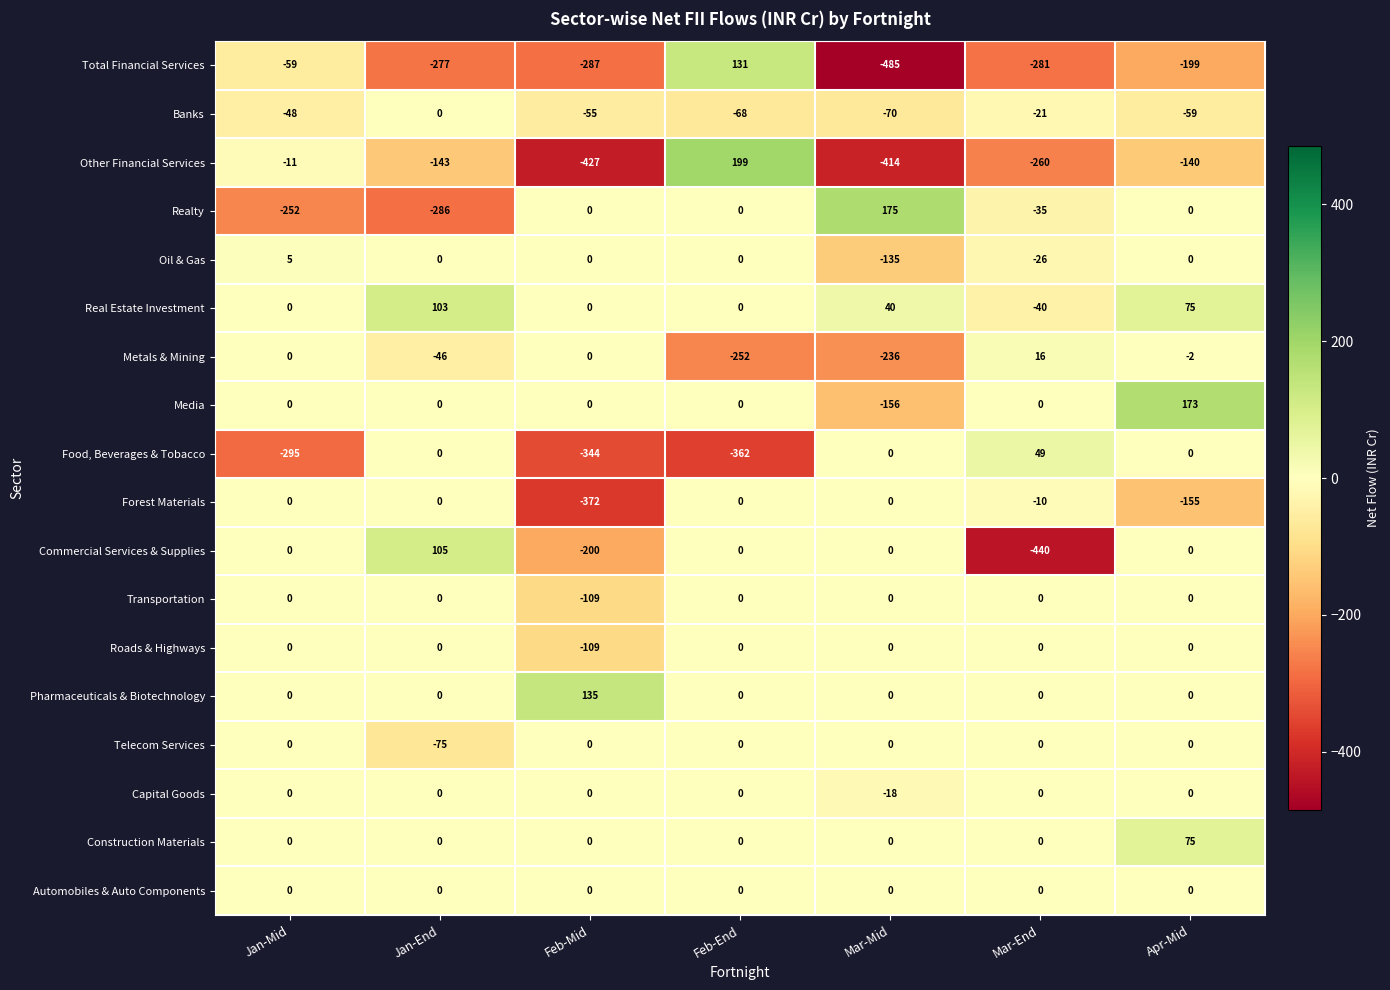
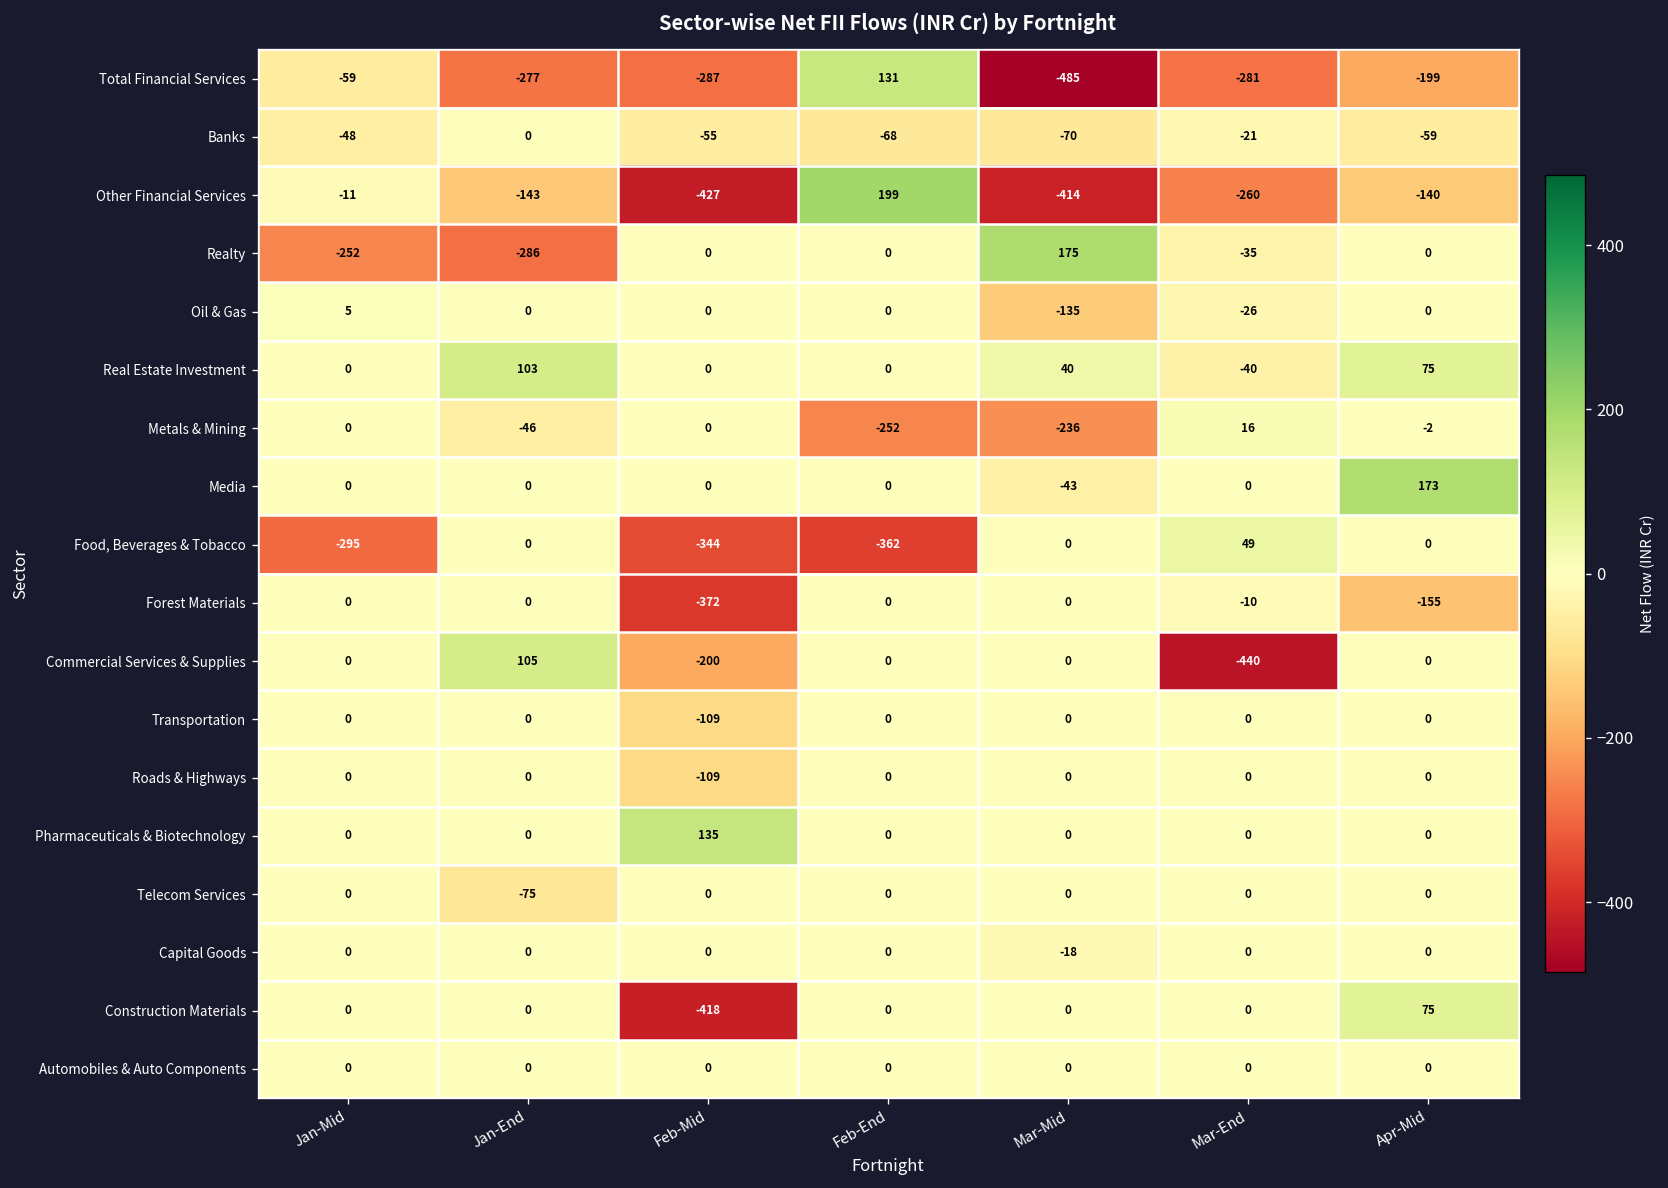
  {
    "Total Financial Services": {
      "Jan-Mid": -59,
      "Jan-End": -277,
      "Feb-Mid": -287,
      "Feb-End": 131,
      "Mar-Mid": -485,
      "Mar-End": -281,
      "Apr-Mid": -199
    },
    "Banks": {
      "Jan-Mid": -48,
      "Jan-End": 0,
      "Feb-Mid": -55,
      "Feb-End": -68,
      "Mar-Mid": -70,
      "Mar-End": -21,
      "Apr-Mid": -59
    },
    "Other Financial Services": {
      "Jan-Mid": -11,
      "Jan-End": -143,
      "Feb-Mid": -427,
      "Feb-End": 199,
      "Mar-Mid": -414,
      "Mar-End": -260,
      "Apr-Mid": -140
    },
    "Realty": {
      "Jan-Mid": -252,
      "Jan-End": -286,
      "Feb-Mid": 0,
      "Feb-End": 0,
      "Mar-Mid": 175,
      "Mar-End": -35,
      "Apr-Mid": 0
    },
    "Oil & Gas": {
      "Jan-Mid": 5,
      "Jan-End": 0,
      "Feb-Mid": 0,
      "Feb-End": 0,
      "Mar-Mid": -135,
      "Mar-End": -26,
      "Apr-Mid": 0
    },
    "Real Estate Investment": {
      "Jan-Mid": 0,
      "Jan-End": 103,
      "Feb-Mid": 0,
      "Feb-End": 0,
      "Mar-Mid": 40,
      "Mar-End": -40,
      "Apr-Mid": 75
    },
    "Metals & Mining": {
      "Jan-Mid": 0,
      "Jan-End": -46,
      "Feb-Mid": 0,
      "Feb-End": -252,
      "Mar-Mid": -236,
      "Mar-End": 16,
      "Apr-Mid": -2
    },
    "Media": {
      "Jan-Mid": 0,
      "Jan-End": 0,
      "Feb-Mid": 0,
      "Feb-End": 0,
-     "Mar-Mid": -156,
+     "Mar-Mid": -43,
      "Mar-End": 0,
      "Apr-Mid": 173
    },
    "Food, Beverages & Tobacco": {
      "Jan-Mid": -295,
      "Jan-End": 0,
      "Feb-Mid": -344,
      "Feb-End": -362,
      "Mar-Mid": 0,
      "Mar-End": 49,
      "Apr-Mid": 0
    },
    "Forest Materials": {
      "Jan-Mid": 0,
      "Jan-End": 0,
      "Feb-Mid": -372,
      "Feb-End": 0,
      "Mar-Mid": 0,
      "Mar-End": -10,
      "Apr-Mid": -155
    },
    "Commercial Services & Supplies": {
      "Jan-Mid": 0,
      "Jan-End": 105,
      "Feb-Mid": -200,
      "Feb-End": 0,
      "Mar-Mid": 0,
      "Mar-End": -440,
      "Apr-Mid": 0
    },
    "Transportation": {
      "Jan-Mid": 0,
      "Jan-End": 0,
      "Feb-Mid": -109,
      "Feb-End": 0,
      "Mar-Mid": 0,
      "Mar-End": 0,
      "Apr-Mid": 0
    },
    "Roads & Highways": {
      "Jan-Mid": 0,
      "Jan-End": 0,
      "Feb-Mid": -109,
      "Feb-End": 0,
      "Mar-Mid": 0,
      "Mar-End": 0,
      "Apr-Mid": 0
    },
    "Pharmaceuticals & Biotechnology": {
      "Jan-Mid": 0,
      "Jan-End": 0,
      "Feb-Mid": 135,
      "Feb-End": 0,
      "Mar-Mid": 0,
      "Mar-End": 0,
      "Apr-Mid": 0
    },
    "Telecom Services": {
      "Jan-Mid": 0,
      "Jan-End": -75,
      "Feb-Mid": 0,
      "Feb-End": 0,
      "Mar-Mid": 0,
      "Mar-End": 0,
      "Apr-Mid": 0
    },
    "Capital Goods": {
      "Jan-Mid": 0,
      "Jan-End": 0,
      "Feb-Mid": 0,
      "Feb-End": 0,
      "Mar-Mid": -18,
      "Mar-End": 0,
      "Apr-Mid": 0
    },
    "Construction Materials": {
      "Jan-Mid": 0,
      "Jan-End": 0,
-     "Feb-Mid": 0,
+     "Feb-Mid": -418,
      "Feb-End": 0,
      "Mar-Mid": 0,
      "Mar-End": 0,
      "Apr-Mid": 75
    },
    "Automobiles & Auto Components": {
      "Jan-Mid": 0,
      "Jan-End": 0,
      "Feb-Mid": 0,
      "Feb-End": 0,
      "Mar-Mid": 0,
      "Mar-End": 0,
      "Apr-Mid": 0
    }
  }
